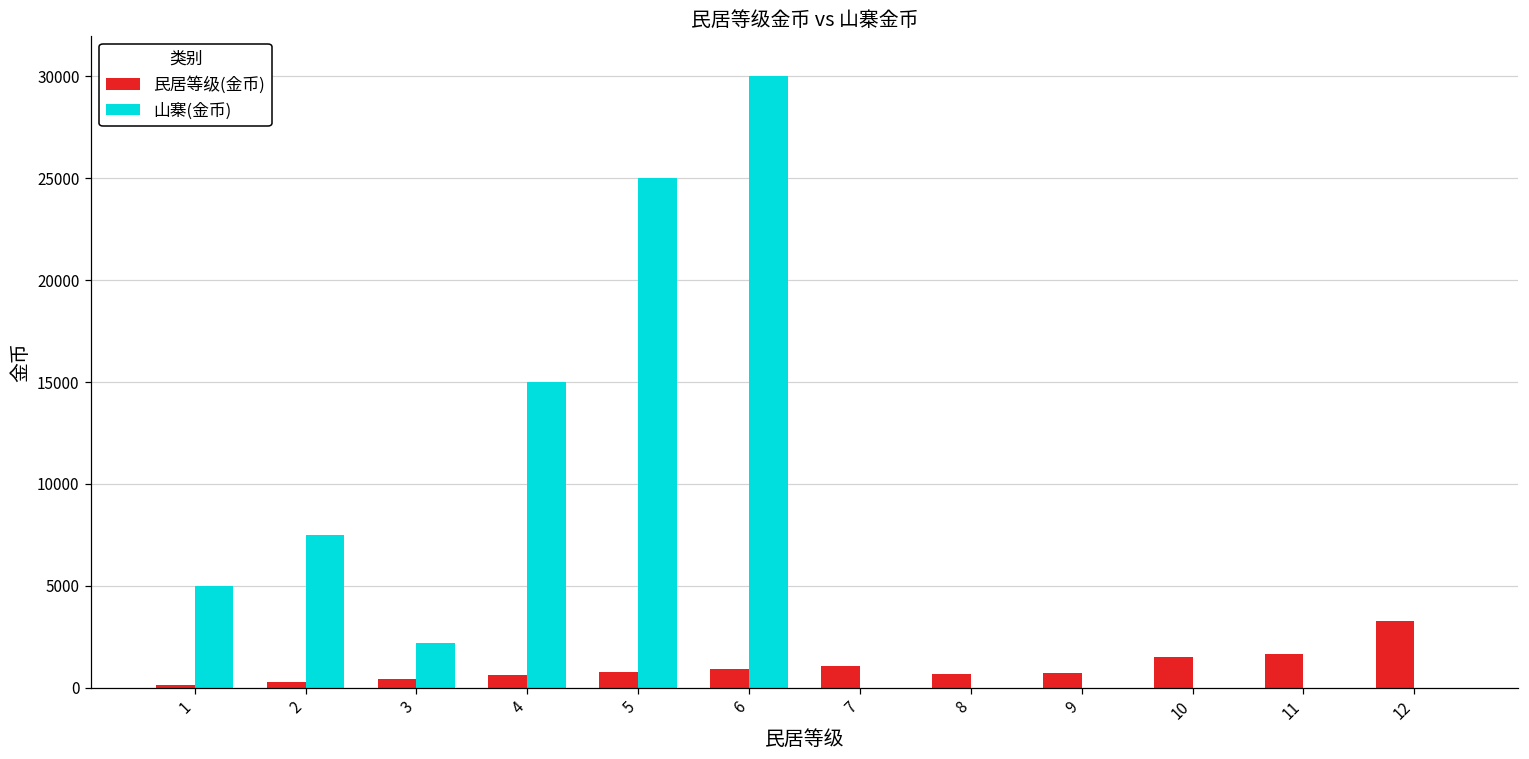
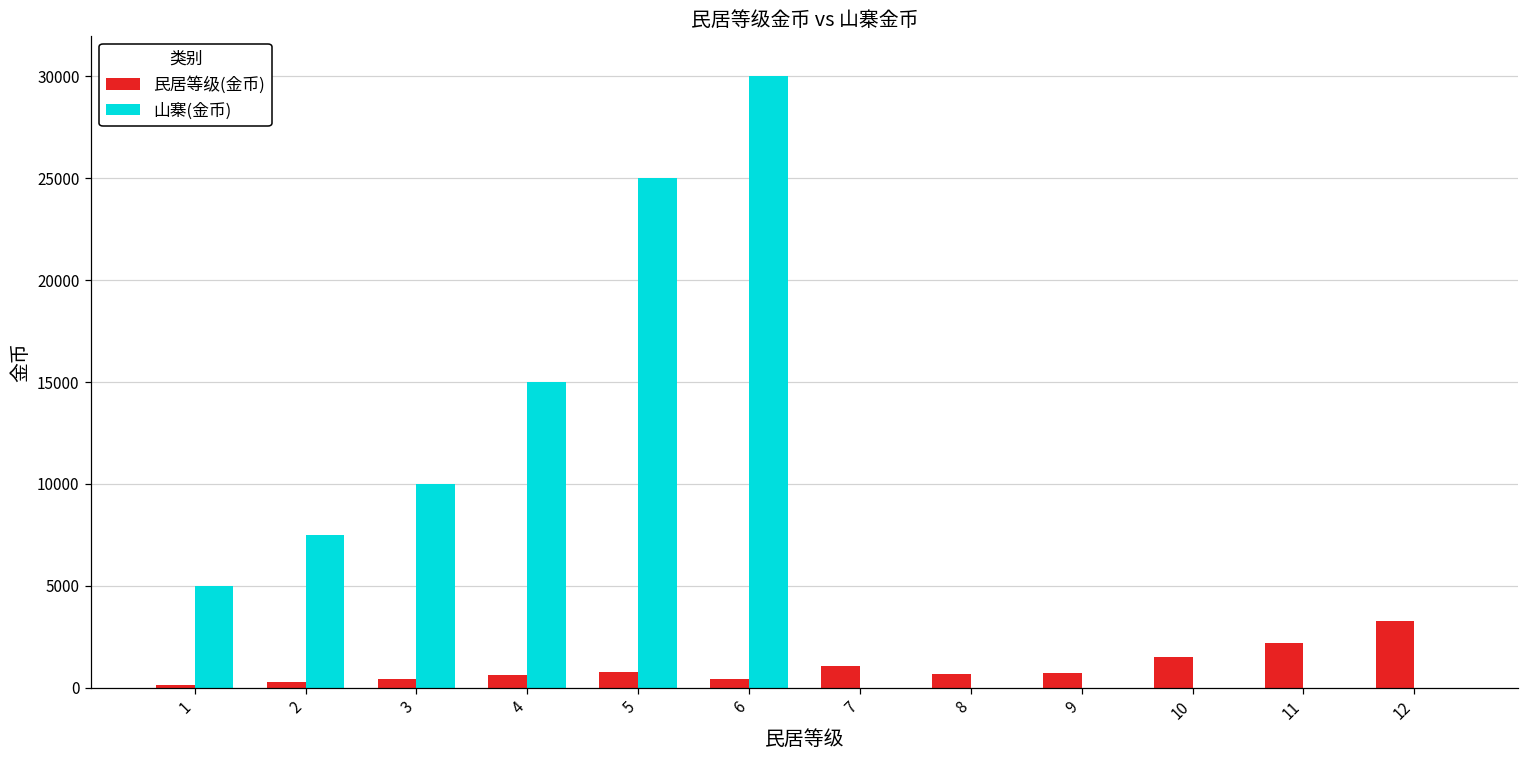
  {
    "民居等级(金币)": {
      "1": 200,
      "2": 300,
      "3": 500,
      "4": 600,
      "5": 800,
-     "6": 900,
+     "6": 400,
      "7": 1100,
      "8": 700,
      "9": 700,
      "10": 1500,
-     "11": 1700,
+     "11": 2200,
      "12": 3300
    },
    "山寨(金币)": {
      "1": 5000,
      "2": 7500,
-     "3": 2200,
+     "3": 10000,
      "4": 15000,
      "5": 25000,
      "6": 30000,
      "7": 0,
      "8": 0,
      "9": 0,
      "10": 0,
      "11": 0,
      "12": 0
    }
  }
